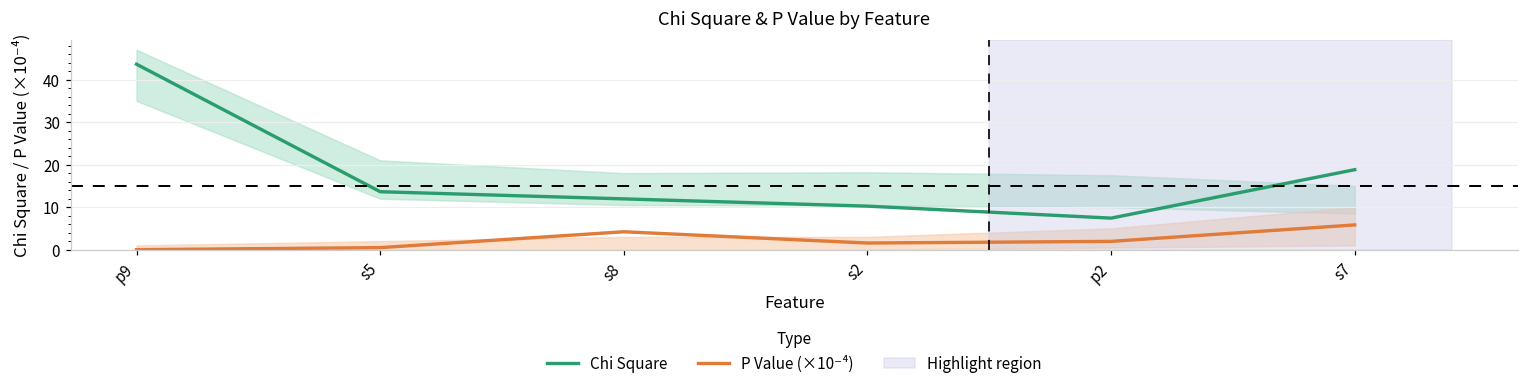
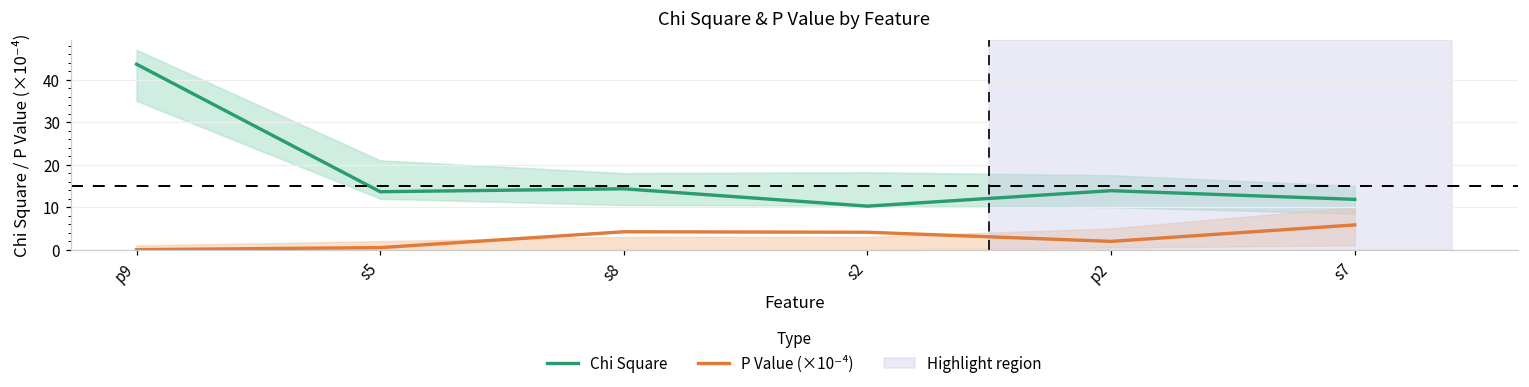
  {
    "Chi Square": {
      "p9": 44,
      "s5": 14,
-     "s8": 12,
+     "s8": 14,
      "s2": 10,
-     "p2": 7,
-     "s7": 19
+     "p2": 14,
+     "s7": 12
    },
    "P Value (×10⁻⁴)": {
      "p9": 0,
      "s5": 0,
      "s8": 4,
-     "s2": 2,
+     "s2": 4,
      "p2": 2,
      "s7": 6
    }
  }
